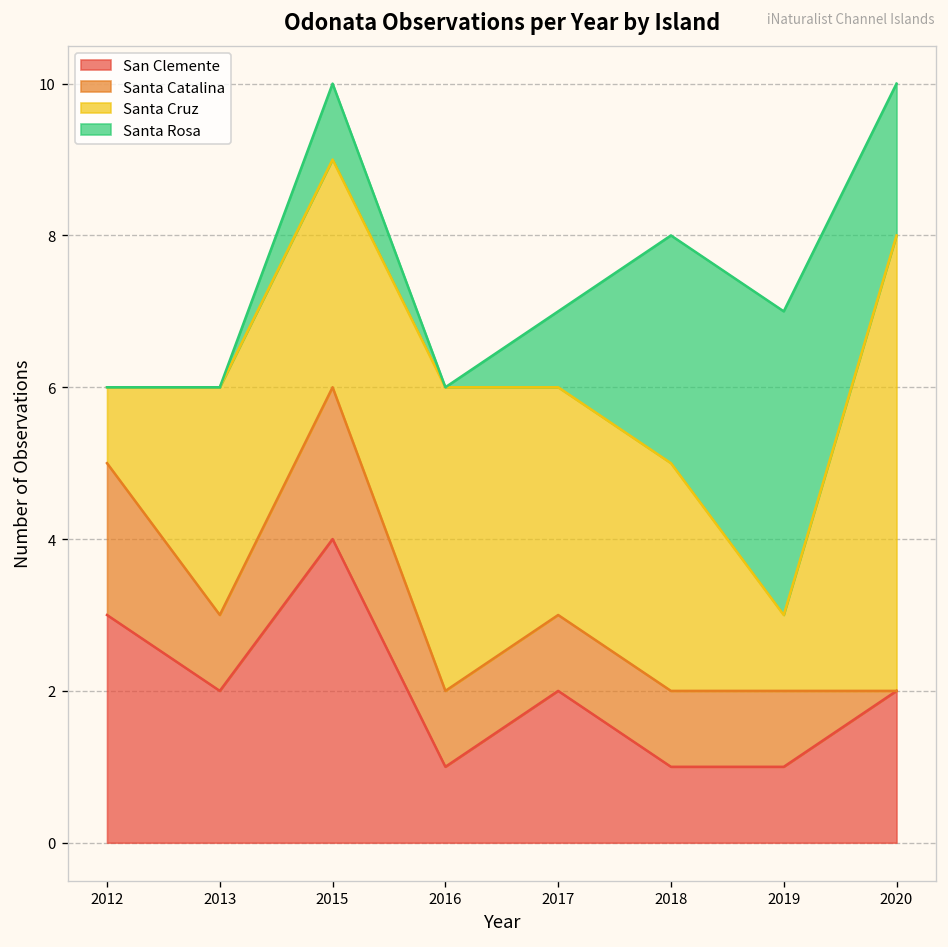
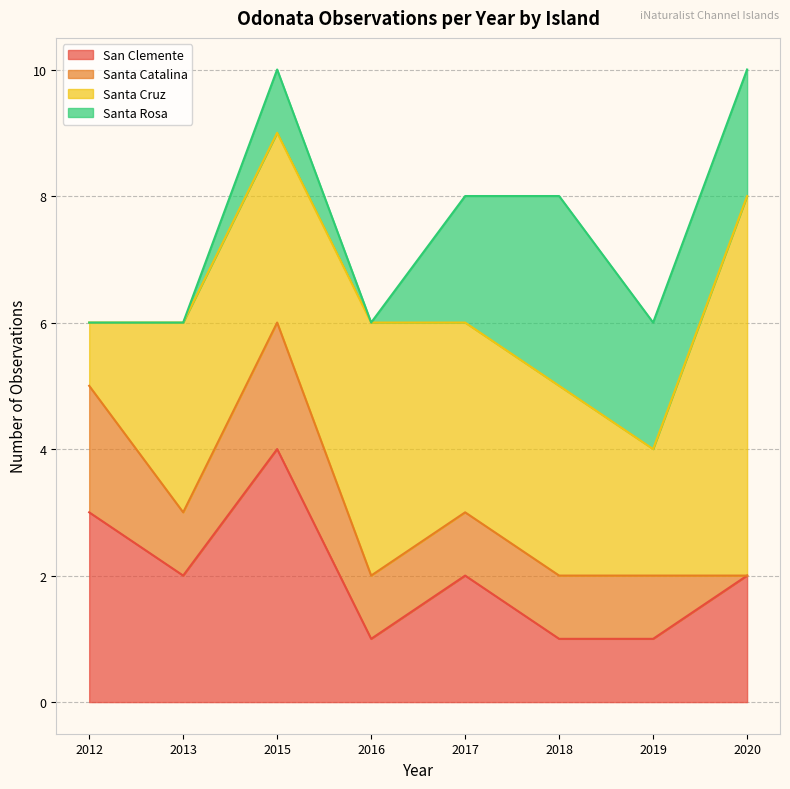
  {
    "Santa Cruz": {
      "2015": 3,
      "2017": 3,
      "2018": 3,
-     "2019": 1,
+     "2019": 2,
      "2020": 6
    },
    "Santa Rosa": {
      "2015": 1,
-     "2017": 1,
+     "2017": 2,
      "2018": 3,
-     "2019": 4,
+     "2019": 2,
      "2020": 2
    }
  }
